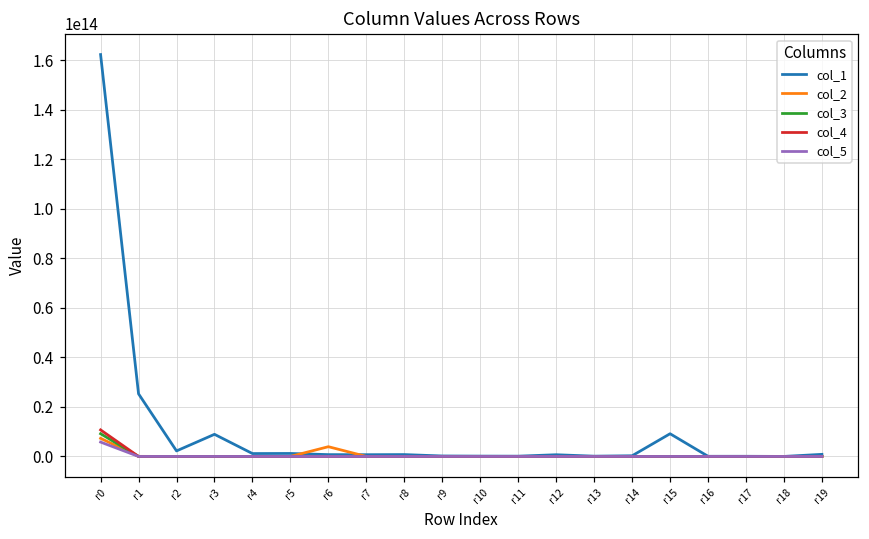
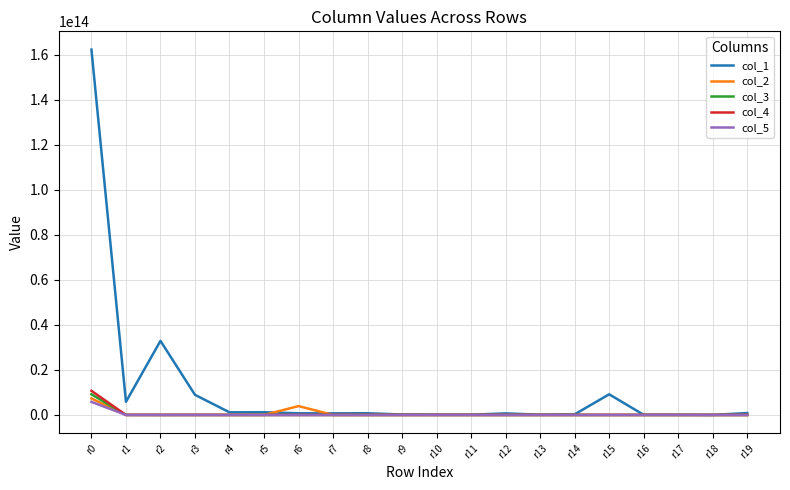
  {
    "col_1": {
      "r0": 162000000000000,
-     "r1": 25000000000000,
-     "r2": 2000000000000,
+     "r1": 6000000000000,
+     "r2": 33000000000000,
      "r3": 9000000000000,
      "r4": 1000000000000,
      "r5": 1000000000000,
      "r15": 9000000000000
    },
    "col_2": {
      "r0": 7000000000000,
      "r6": 4000000000000
    },
    "col_3": {
      "r0": 9000000000000
    },
    "col_4": {
      "r0": 11000000000000
    },
    "col_5": {
      "r0": 6000000000000
    }
  }
